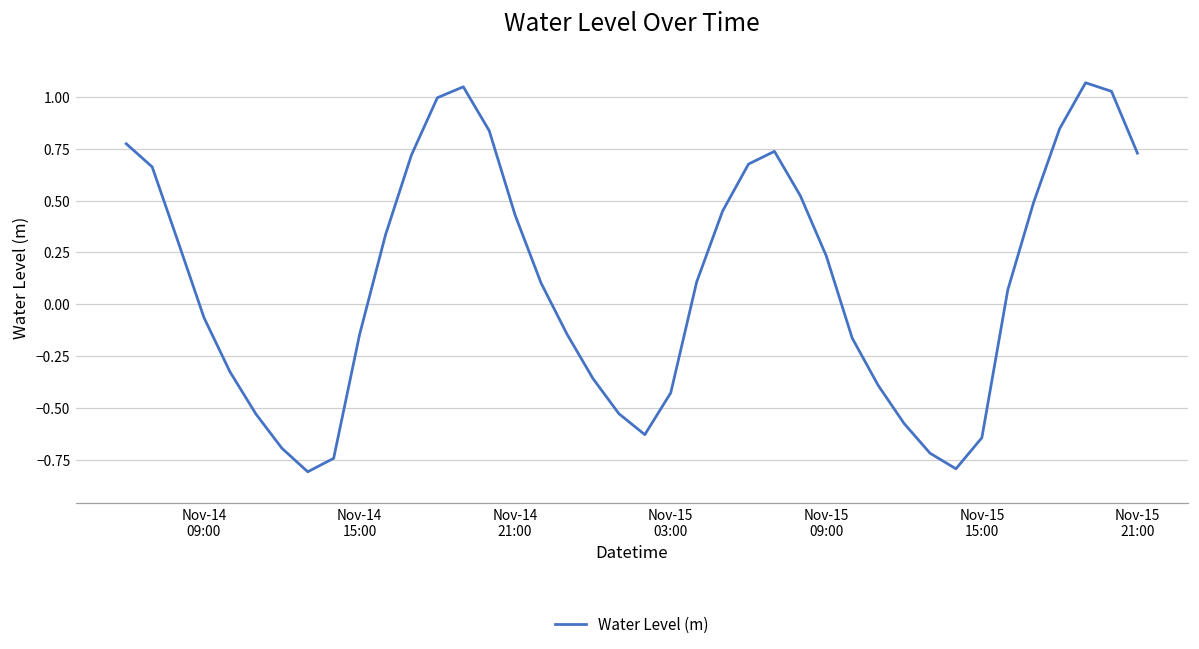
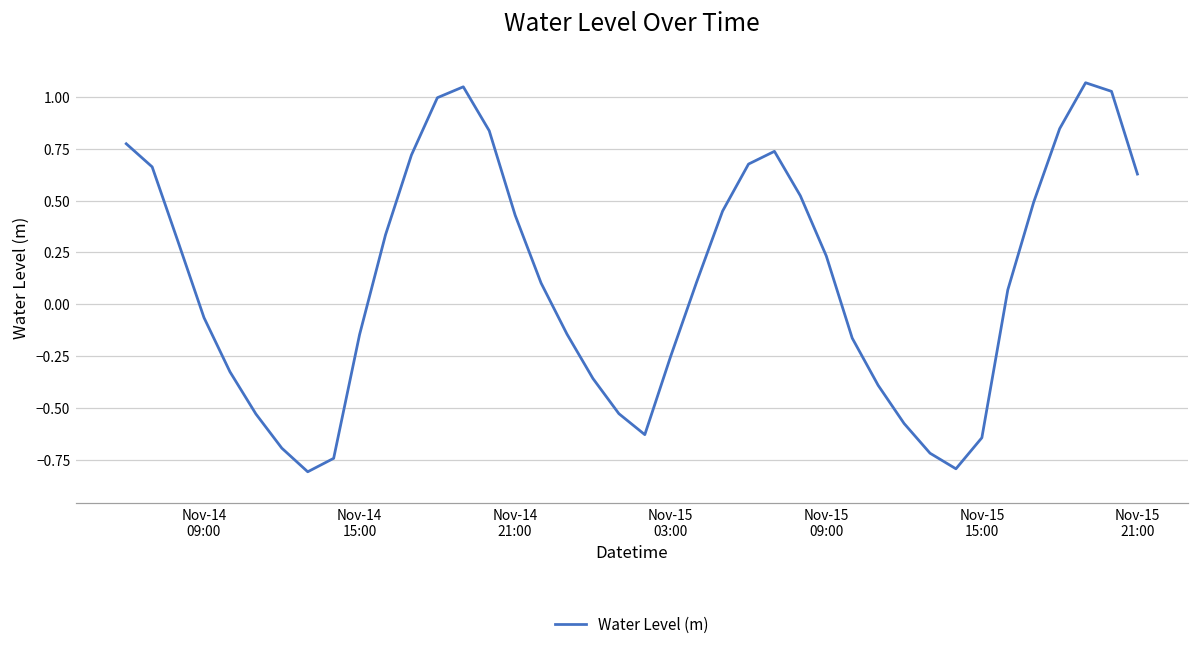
  {
    "Nov-14 09:00": -0.07,
    "Nov-14 15:00": -0.15,
    "Nov-14 21:00": 0.43,
-   "Nov-15 03:00": -0.43,
+   "Nov-15 03:00": -0.25,
    "Nov-15 09:00": 0.23,
    "Nov-15 15:00": -0.64,
-   "Nov-15 21:00": 0.73
+   "Nov-15 21:00": 0.63
  }
